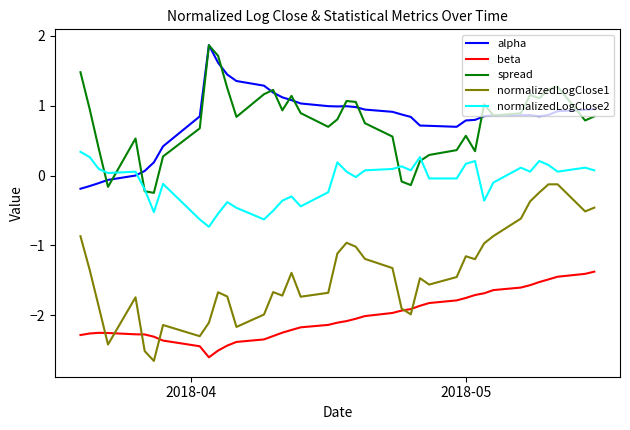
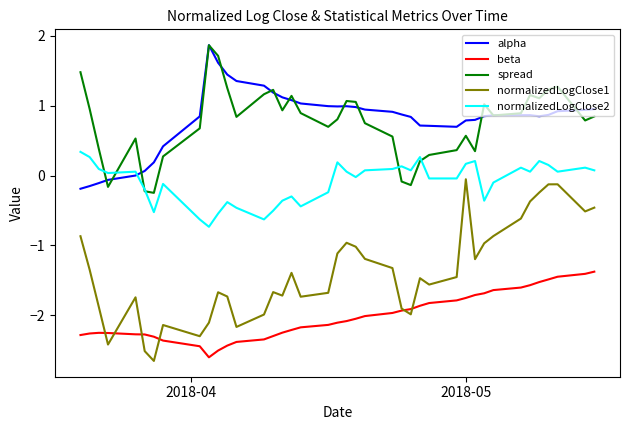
  {
    "alpha": {
      "2018-05": 0.8
    },
    "beta": {
      "2018-05": -1.8
    },
    "spread": {
      "2018-05": 0.6
    },
    "normalizedLogClose1": {
-     "2018-05": -1.2
+     "2018-05": -0.1
    },
    "normalizedLogClose2": {
      "2018-05": 0.2
    }
  }
